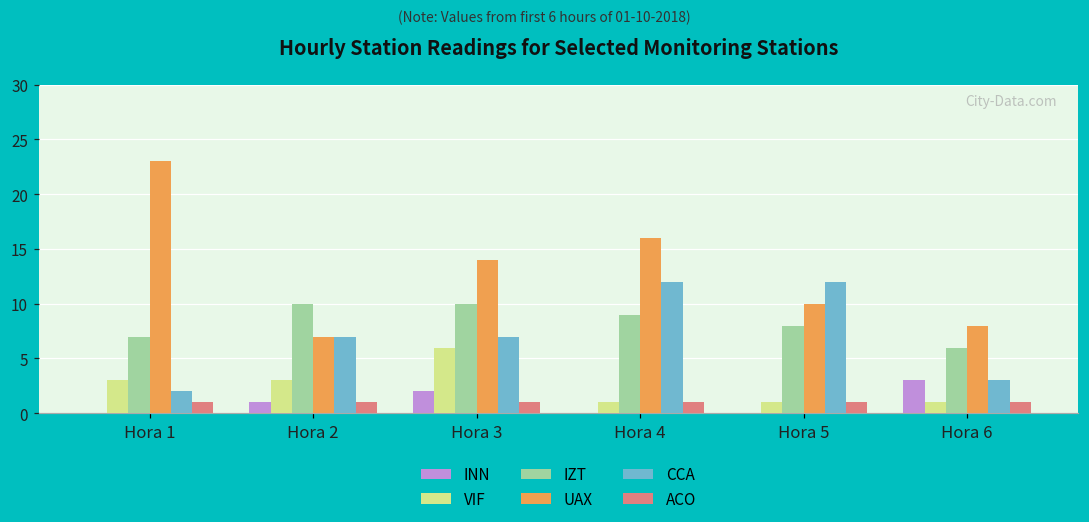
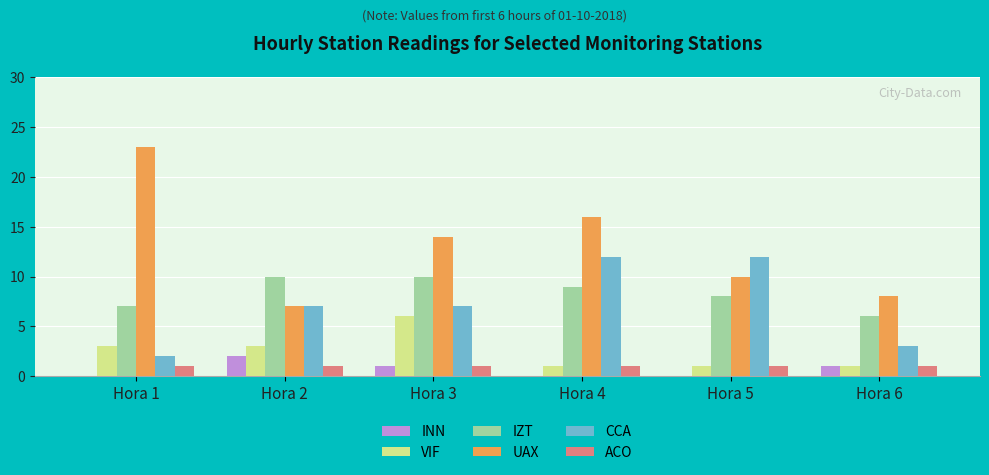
  {
    "INN": {
      "Hora 1": 0,
-     "Hora 2": 1,
-     "Hora 3": 2,
+     "Hora 2": 2,
+     "Hora 3": 1,
      "Hora 4": 0,
      "Hora 5": 0,
-     "Hora 6": 3
+     "Hora 6": 1
    },
    "CCA": {
      "Hora 1": 2,
      "Hora 2": 7,
      "Hora 3": 7,
      "Hora 4": 12,
      "Hora 5": 12,
      "Hora 6": 3
    }
  }
